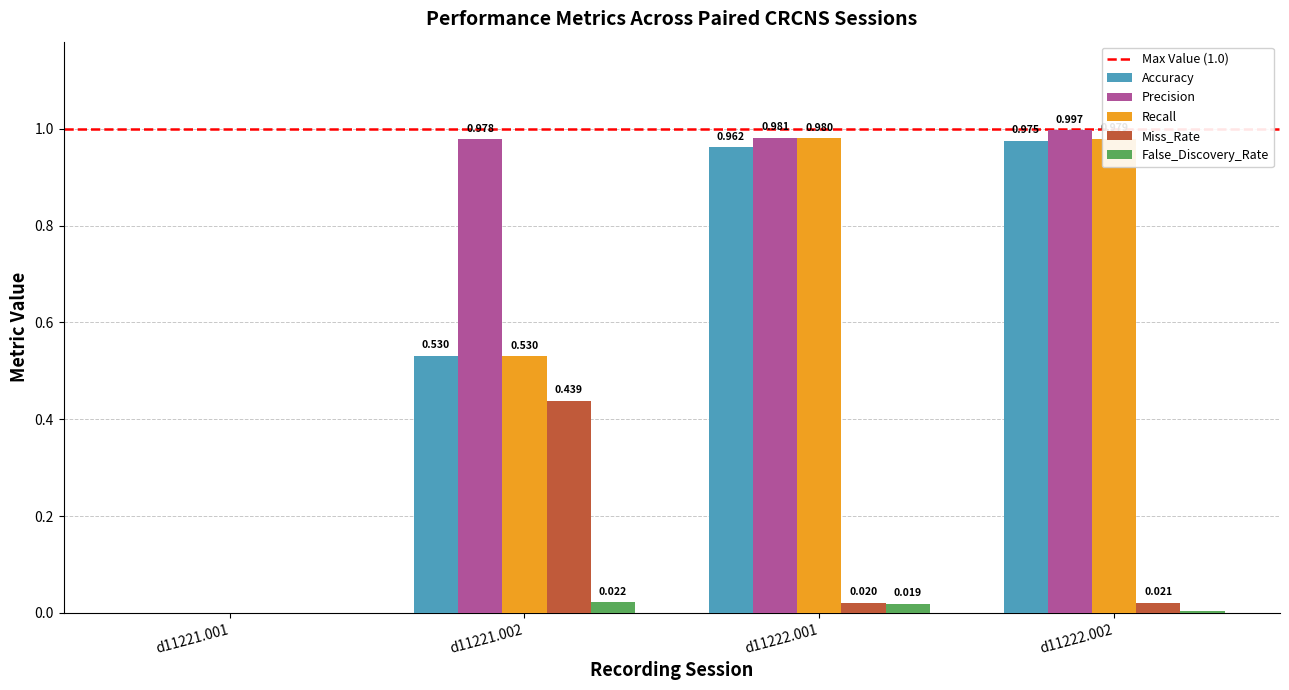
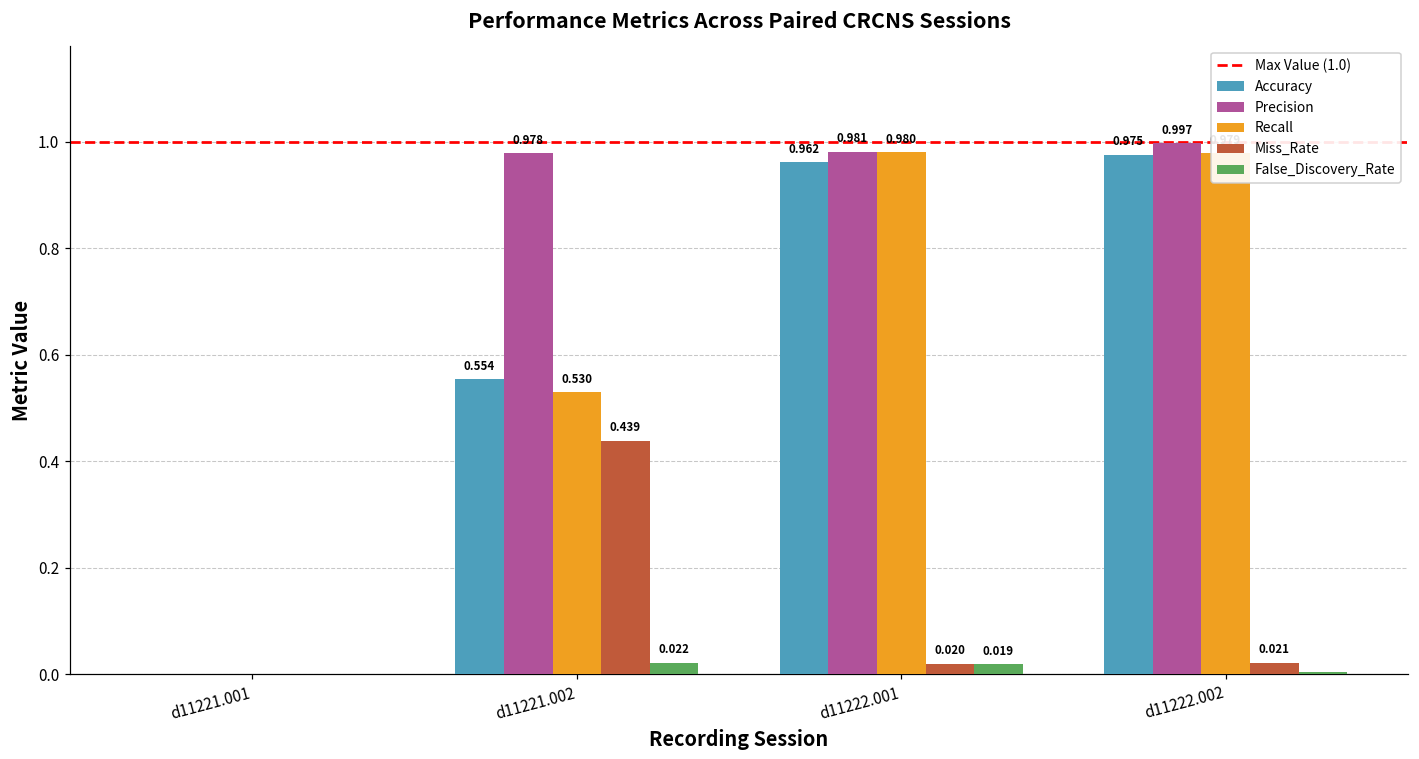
  {
    "Accuracy": {
-     "d11221.002": 0.530,
+     "d11221.002": 0.554,
      "d11222.001": 0.962,
      "d11222.002": 0.975
    },
    "Precision": {
      "d11221.002": 0.978,
      "d11222.001": 0.981,
      "d11222.002": 0.997
    },
    "Recall": {
      "d11221.002": 0.530,
      "d11222.001": 0.980
    },
    "Miss_Rate": {
      "d11221.002": 0.439,
      "d11222.001": 0.020,
      "d11222.002": 0.021
    },
    "False_Discovery_Rate": {
      "d11221.002": 0.022,
      "d11222.001": 0.019
    }
  }
